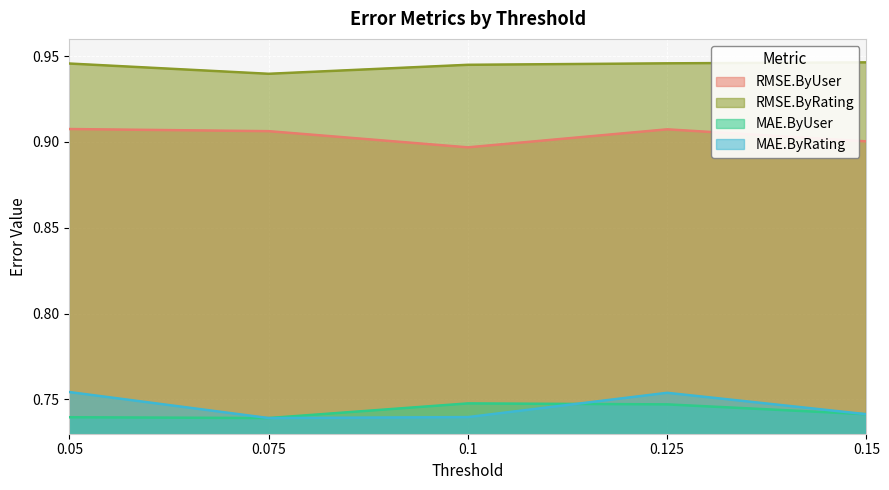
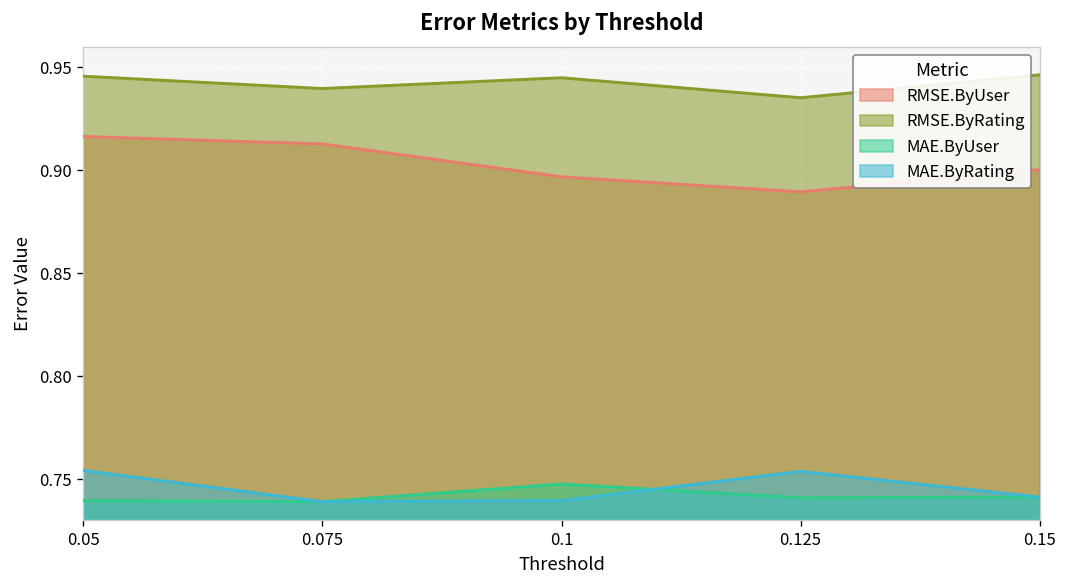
  {
    "RMSE.ByUser": {
-     "0.05": 0.907,
-     "0.075": 0.906,
+     "0.05": 0.916,
+     "0.075": 0.913,
      "0.1": 0.897,
-     "0.125": 0.907,
+     "0.125": 0.890,
      "0.15": 0.900
    },
    "RMSE.ByRating": {
      "0.05": 0.946,
      "0.075": 0.940,
      "0.1": 0.945,
-     "0.125": 0.946,
+     "0.125": 0.935,
      "0.15": 0.946
    },
    "MAE.ByUser": {
      "0.05": 0.740,
      "0.1": 0.748,
-     "0.125": 0.747
+     "0.125": 0.741
    },
    "MAE.ByRating": {
      "0.05": 0.754,
      "0.1": 0.740,
      "0.125": 0.754
    }
  }
